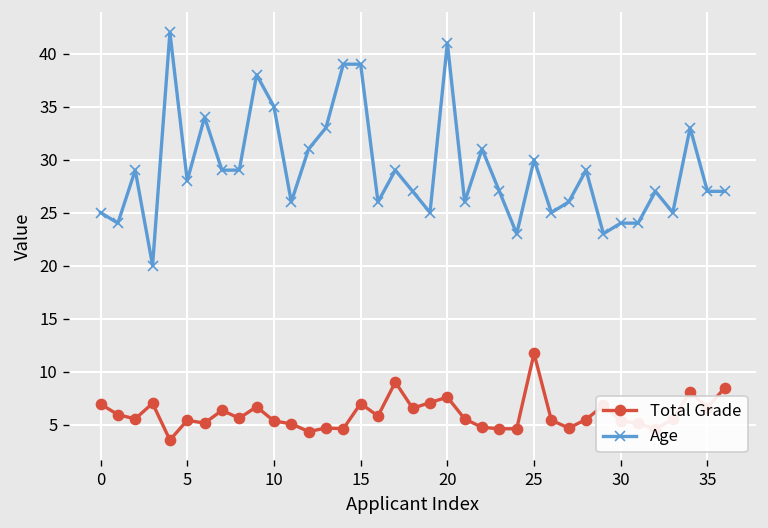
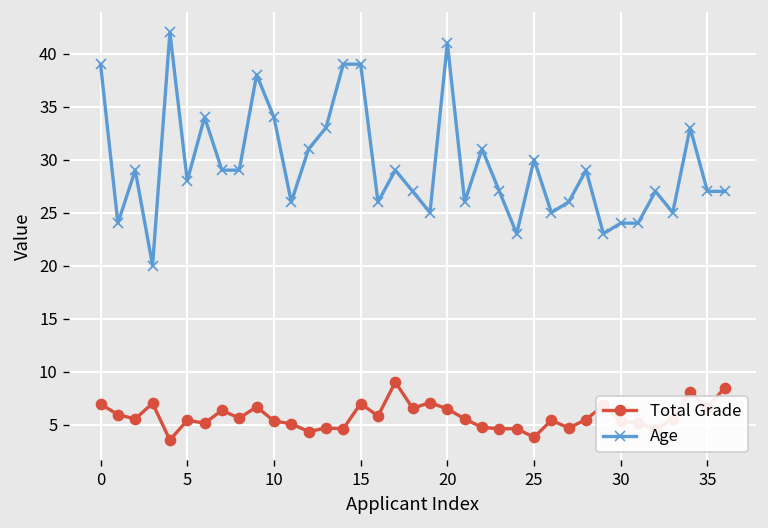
  {
    "Total Grade": {
      "0": 7,
      "5": 5,
      "10": 5,
      "15": 7,
-     "20": 8,
-     "25": 12
+     "20": 6,
+     "25": 4
    },
    "Age": {
-     "0": 25,
+     "0": 39,
      "5": 28,
-     "10": 35,
+     "10": 34,
      "15": 39,
      "20": 41,
      "25": 30,
      "30": 24,
      "35": 27
    }
  }
